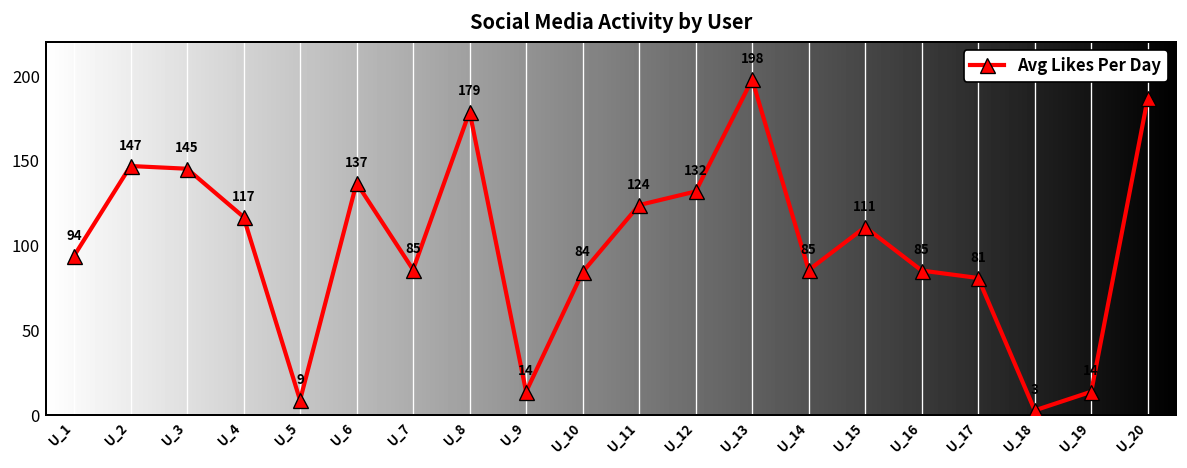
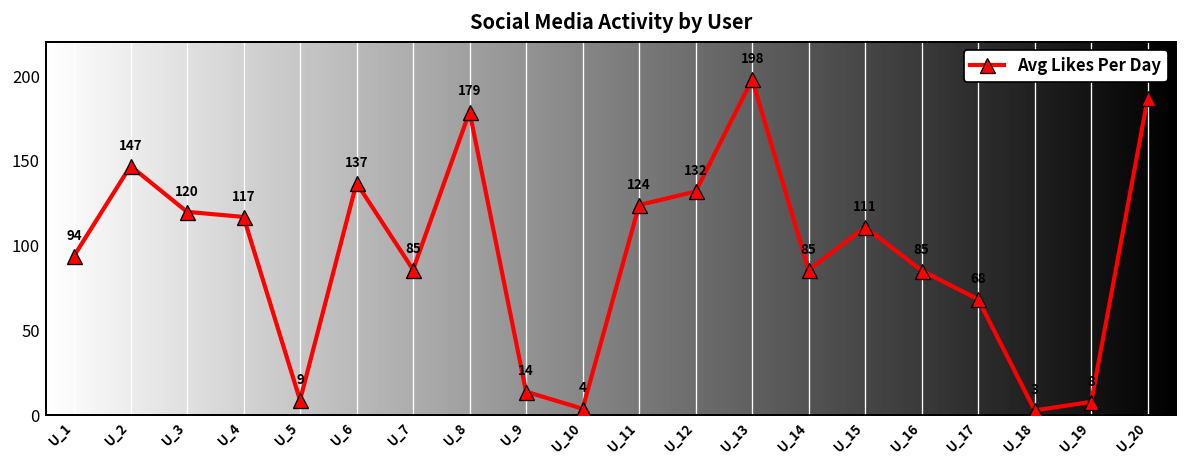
  {
    "U_1": 94,
    "U_2": 147,
-   "U_3": 145,
+   "U_3": 120,
    "U_4": 117,
    "U_5": 9,
    "U_6": 137,
    "U_8": 179,
    "U_9": 14,
-   "U_10": 84,
+   "U_10": 4,
    "U_11": 124,
    "U_12": 132,
    "U_13": 198,
    "U_15": 111,
    "U_16": 85,
-   "U_17": 81,
-   "U_19": 14
+   "U_17": 68,
+   "U_19": 8
  }
